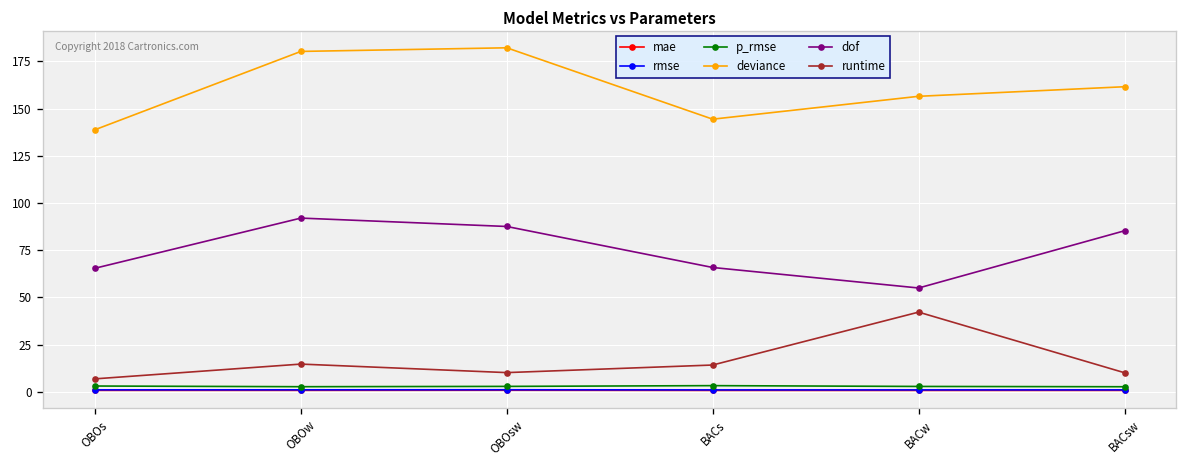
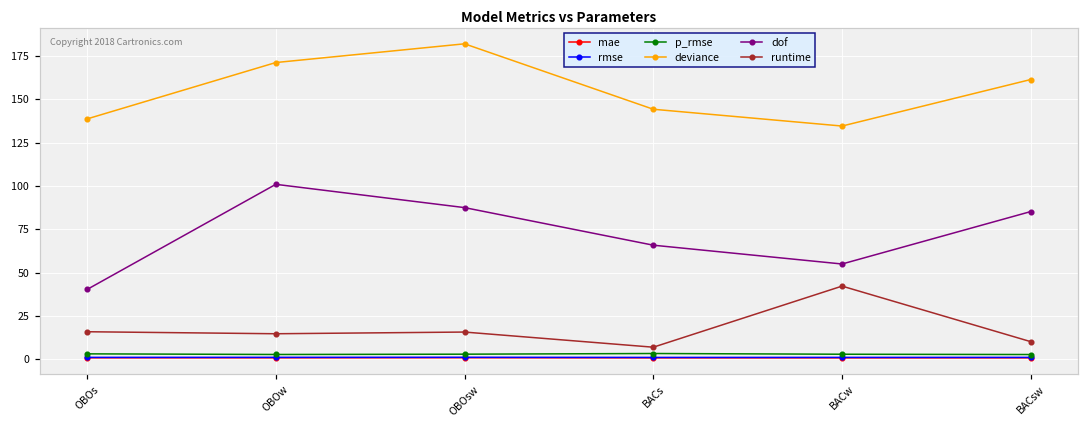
  {
    "rmse": {
      "OBOs": 1,
      "OBOw": 1,
      "OBOsw": 1,
      "BACs": 1,
      "BACw": 1,
      "BACsw": 1
    },
    "p_rmse": {
      "OBOs": 3,
      "OBOw": 3,
      "OBOsw": 3,
      "BACs": 3,
      "BACw": 3,
      "BACsw": 3
    },
    "deviance": {
      "OBOs": 139,
-     "OBOw": 180,
+     "OBOw": 171,
      "OBOsw": 182,
      "BACs": 144,
-     "BACw": 156,
+     "BACw": 135,
      "BACsw": 162
    },
    "dof": {
-     "OBOs": 65,
-     "OBOw": 92,
+     "OBOs": 40,
+     "OBOw": 101,
      "OBOsw": 88,
      "BACs": 66,
      "BACw": 55,
      "BACsw": 85
    },
    "runtime": {
-     "OBOs": 7,
+     "OBOs": 16,
      "OBOw": 15,
-     "OBOsw": 10,
-     "BACs": 14,
+     "OBOsw": 16,
+     "BACs": 7,
      "BACw": 42,
      "BACsw": 10
    }
  }
